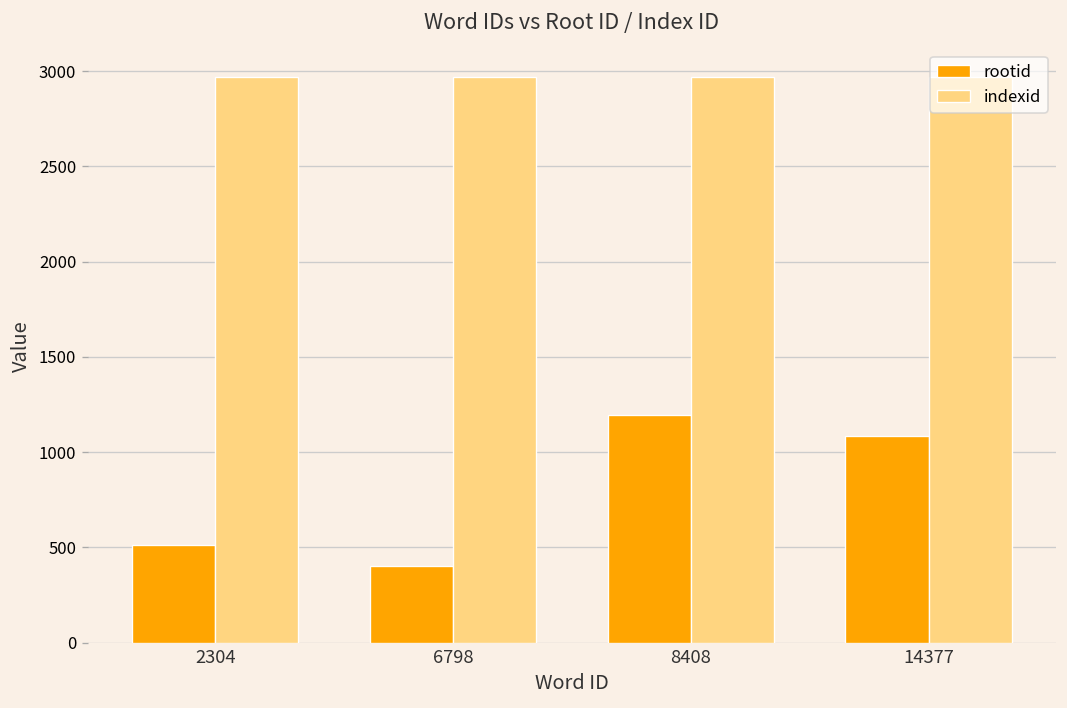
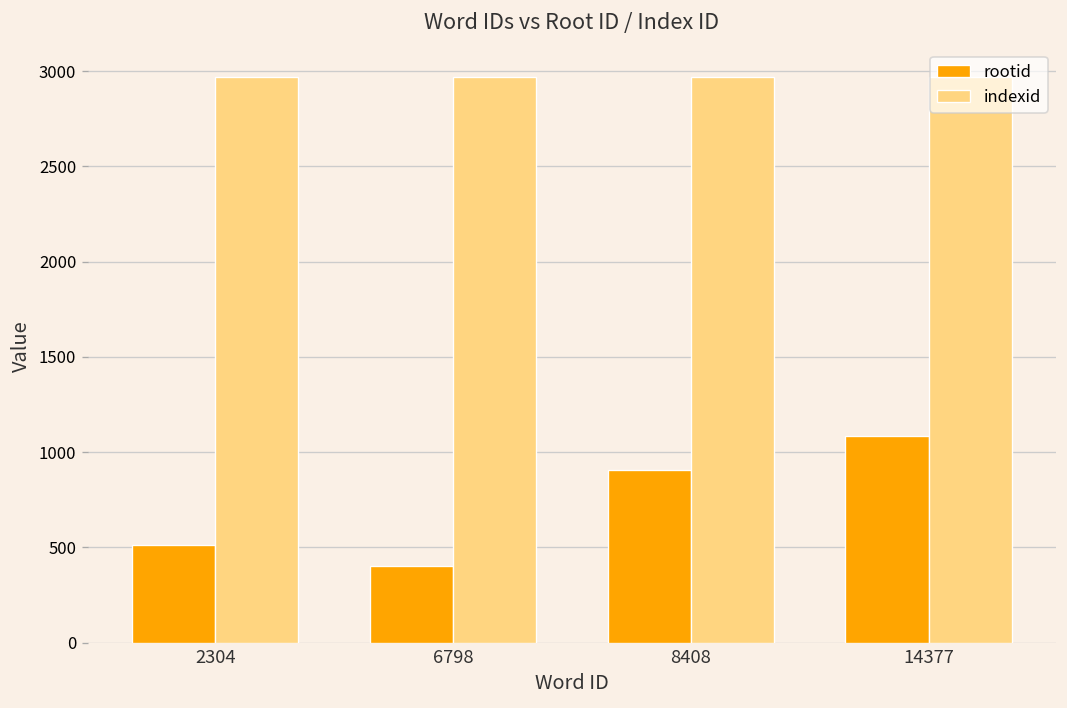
  {
    "rootid": {
      "2304": 510,
      "6798": 400,
-     "8408": 1200,
+     "8408": 900,
      "14377": 1080
    },
    "indexid": {
      "2304": 2970,
      "6798": 2970,
      "8408": 2970
    }
  }
